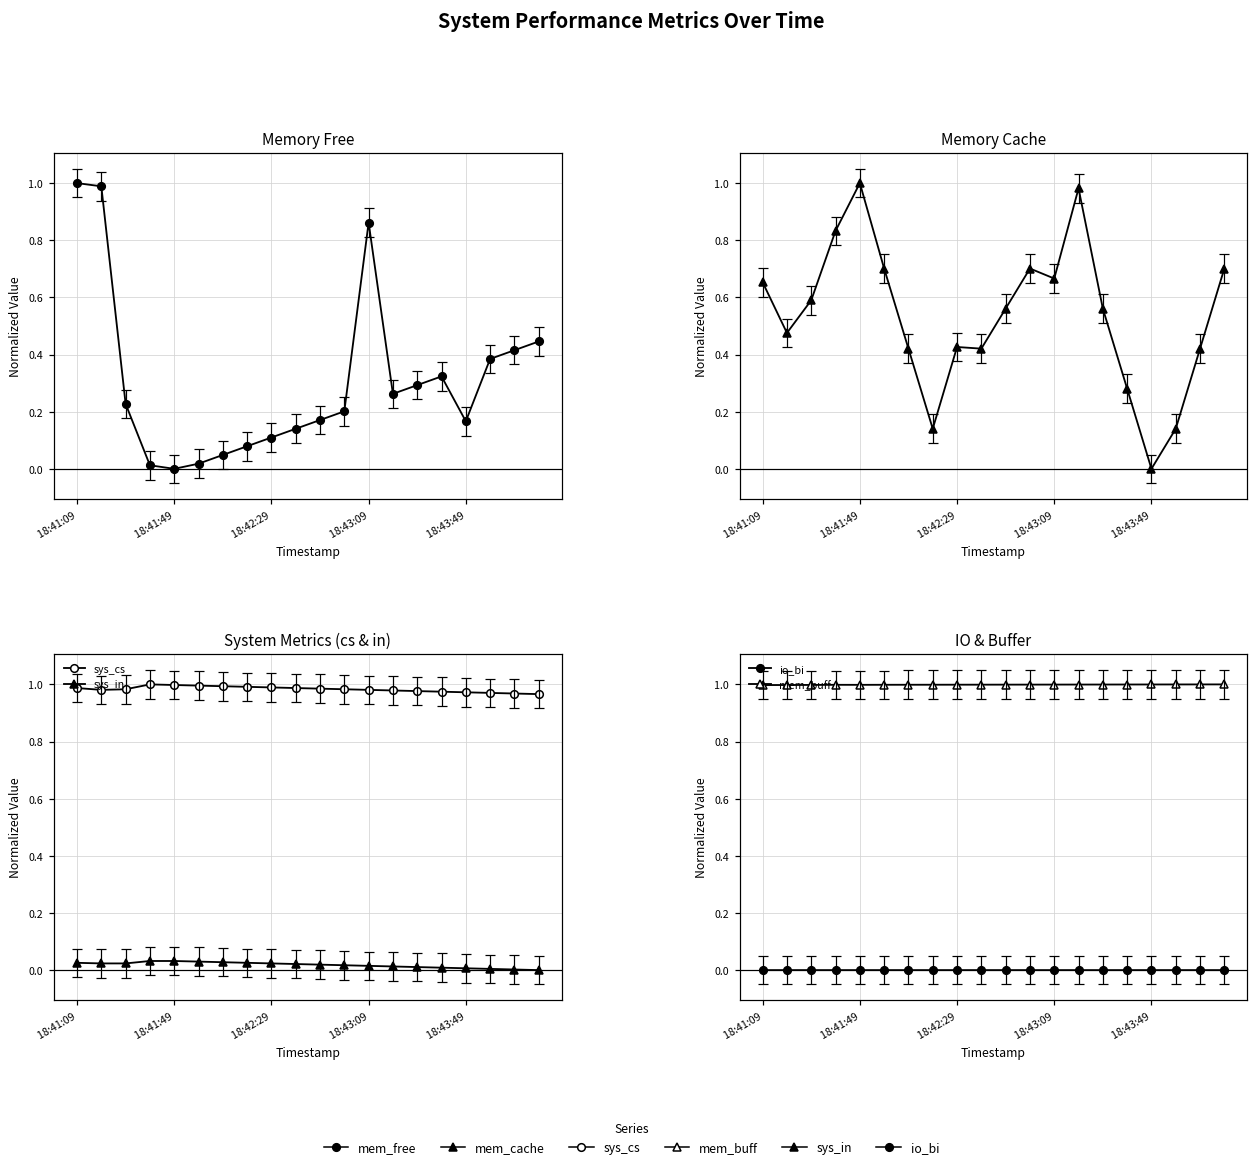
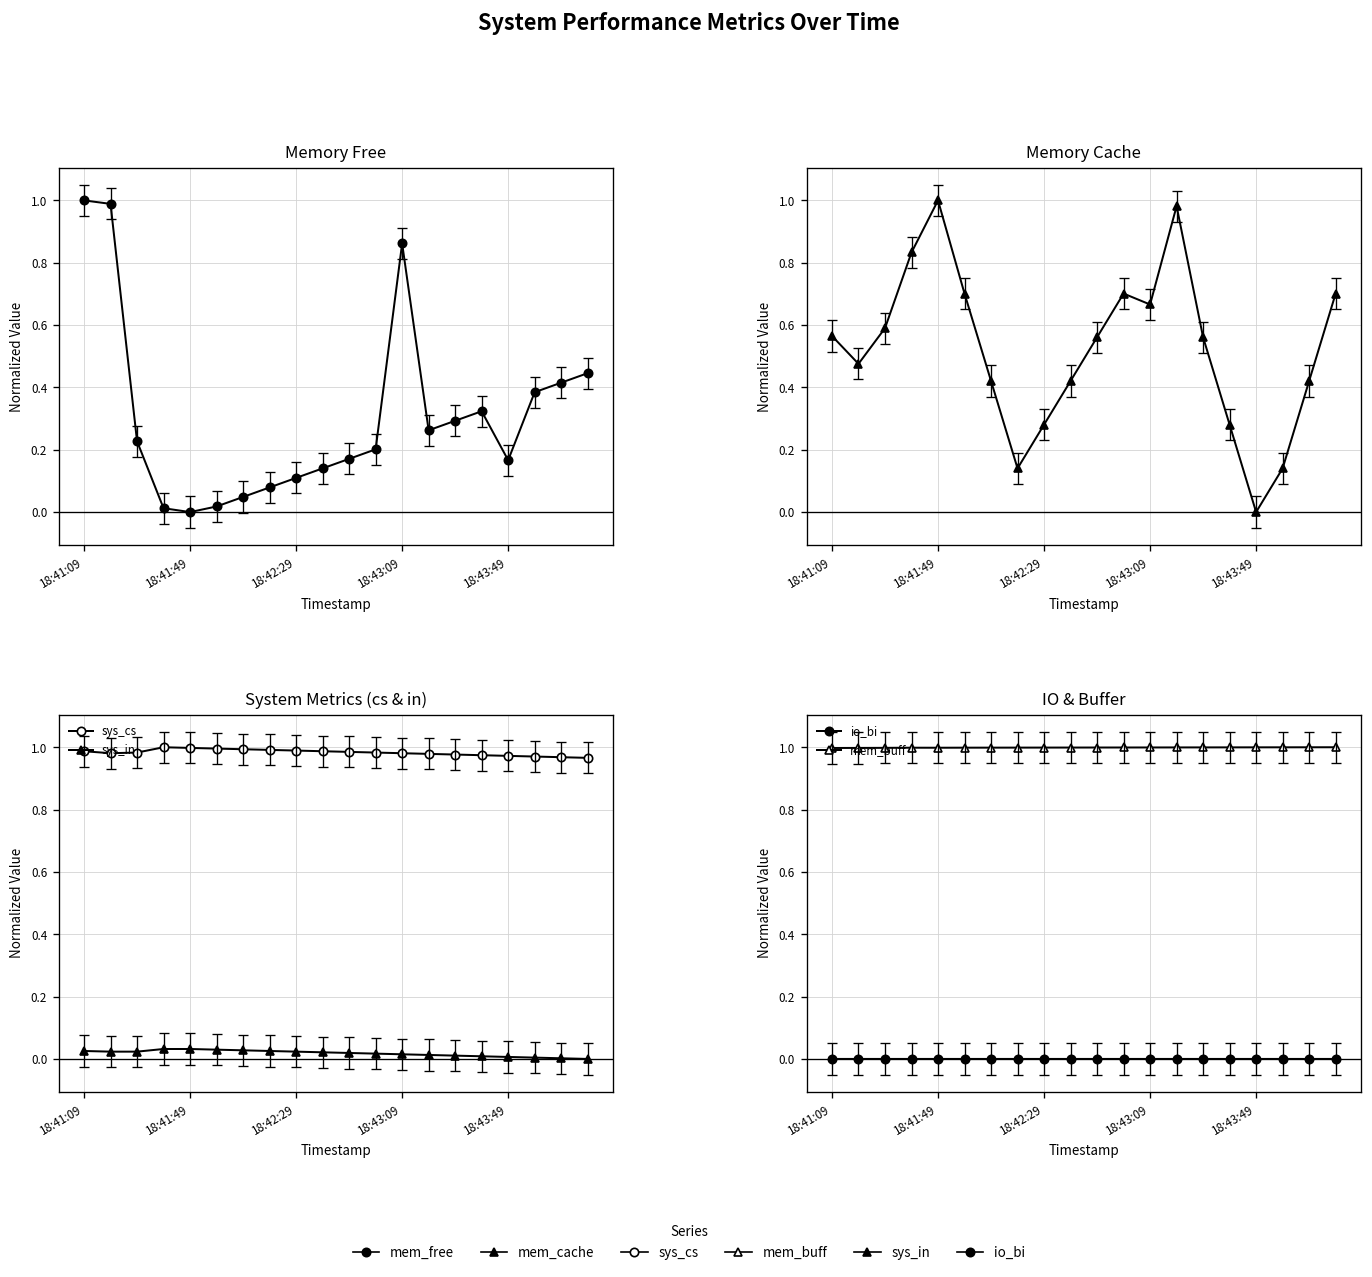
  {
    "Memory Free": {
      "mem_free": {
        "18:41:09": 1.00,
        "18:41:49": 0.00,
        "18:42:29": 0.11,
        "18:43:09": 0.86,
        "18:43:49": 0.17
      }
    },
    "Memory Cache": {
      "mem_cache": {
-       "18:41:09": 0.65,
+       "18:41:09": 0.57,
        "18:41:49": 1.00,
-       "18:42:29": 0.43,
+       "18:42:29": 0.28,
        "18:43:09": 0.67,
        "18:43:49": 0.00
      }
    }
  }
